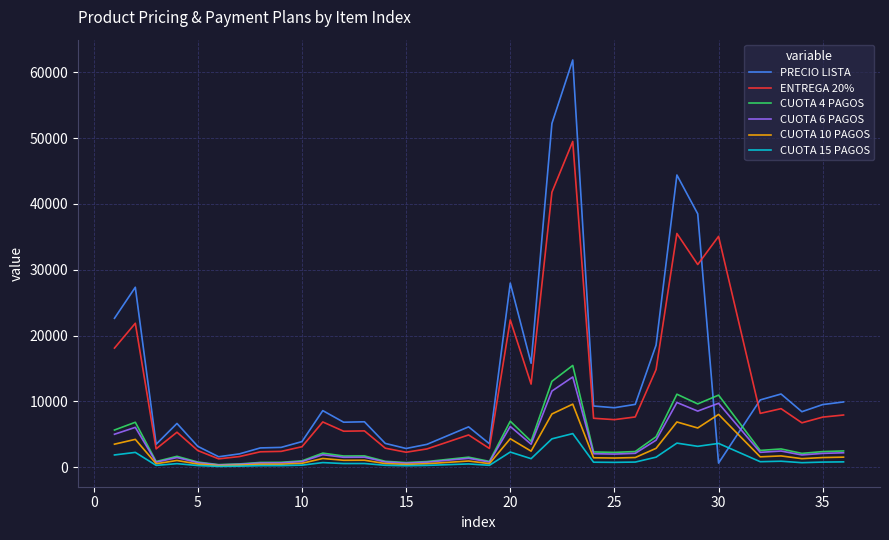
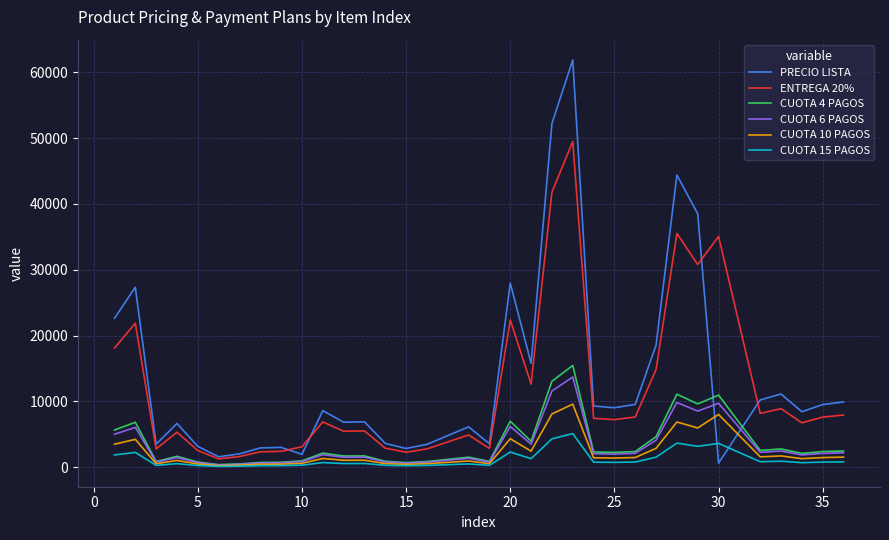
  {
    "PRECIO LISTA": {
      "5": 3000,
-     "10": 4000,
+     "10": 2000,
      "15": 3000,
      "20": 28000,
      "25": 9000,
      "30": 1000,
      "35": 10000
    },
    "ENTREGA 20%": {
      "5": 3000,
      "10": 3000,
      "15": 2000,
      "20": 22000,
      "25": 7000,
      "30": 35000,
      "35": 8000
    },
    "CUOTA 4 PAGOS": {
      "20": 7000,
      "30": 11000
    },
    "CUOTA 6 PAGOS": {
      "20": 6000,
      "30": 10000
    },
    "CUOTA 10 PAGOS": {
      "20": 4000,
      "25": 1000,
      "30": 8000,
      "35": 1000
    },
    "CUOTA 15 PAGOS": {
      "20": 2000,
      "25": 1000,
      "30": 4000,
      "35": 1000
    }
  }
